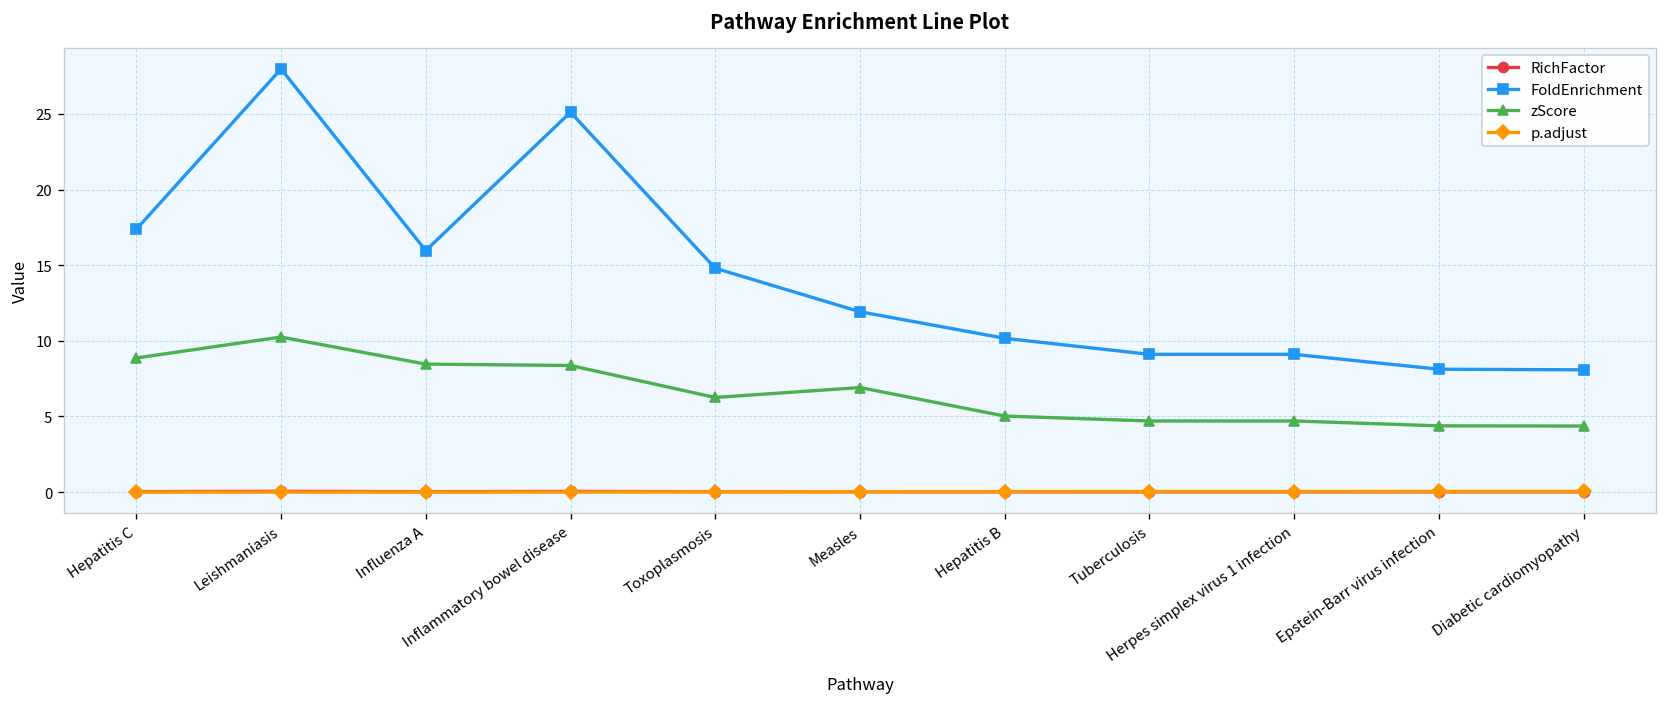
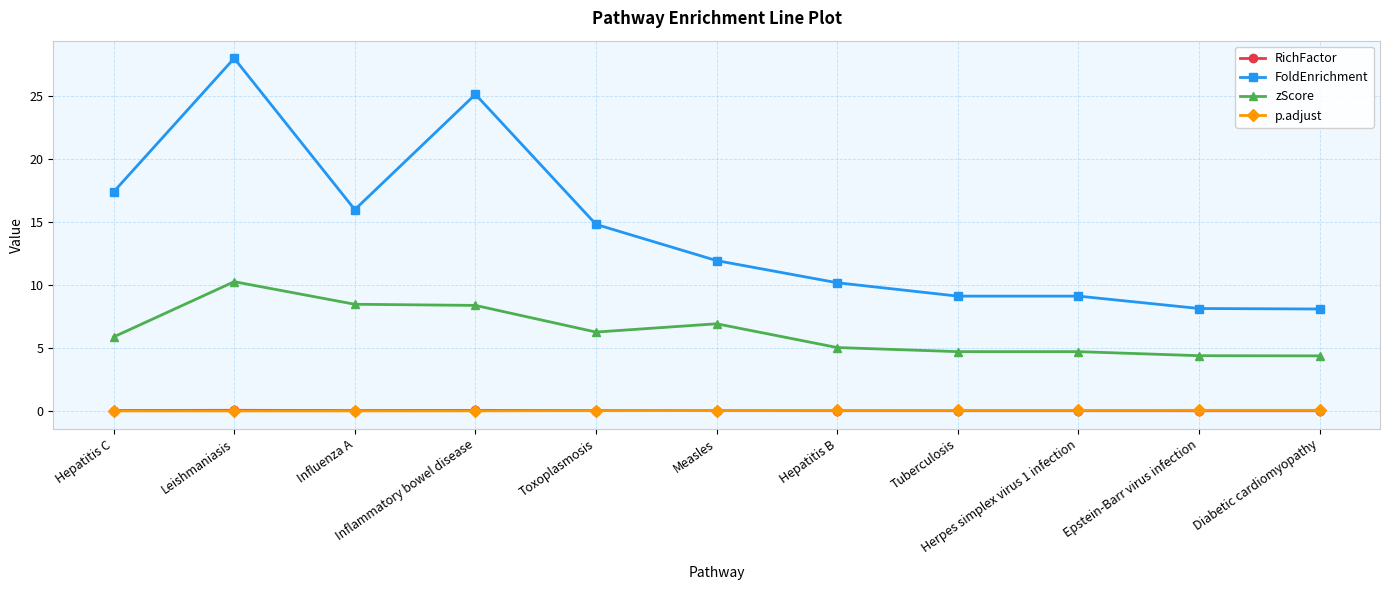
  {
    "FoldEnrichment": {
      "Hepatitis C": 17.4,
      "Leishmaniasis": 28.0,
      "Influenza A": 16.0,
      "Inflammatory bowel disease": 25.1,
      "Toxoplasmosis": 14.8,
      "Measles": 11.9,
      "Hepatitis B": 10.2,
      "Tuberculosis": 9.1,
      "Herpes simplex virus 1 infection": 9.1,
      "Epstein-Barr virus infection": 8.1,
      "Diabetic cardiomyopathy": 8.1
    },
    "zScore": {
-     "Hepatitis C": 8.9,
+     "Hepatitis C": 5.9,
      "Leishmaniasis": 10.3,
      "Influenza A": 8.5,
      "Inflammatory bowel disease": 8.4,
      "Toxoplasmosis": 6.3,
      "Measles": 6.9,
      "Hepatitis B": 5.0,
      "Tuberculosis": 4.7,
      "Herpes simplex virus 1 infection": 4.7,
      "Epstein-Barr virus infection": 4.4,
      "Diabetic cardiomyopathy": 4.4
    }
  }
